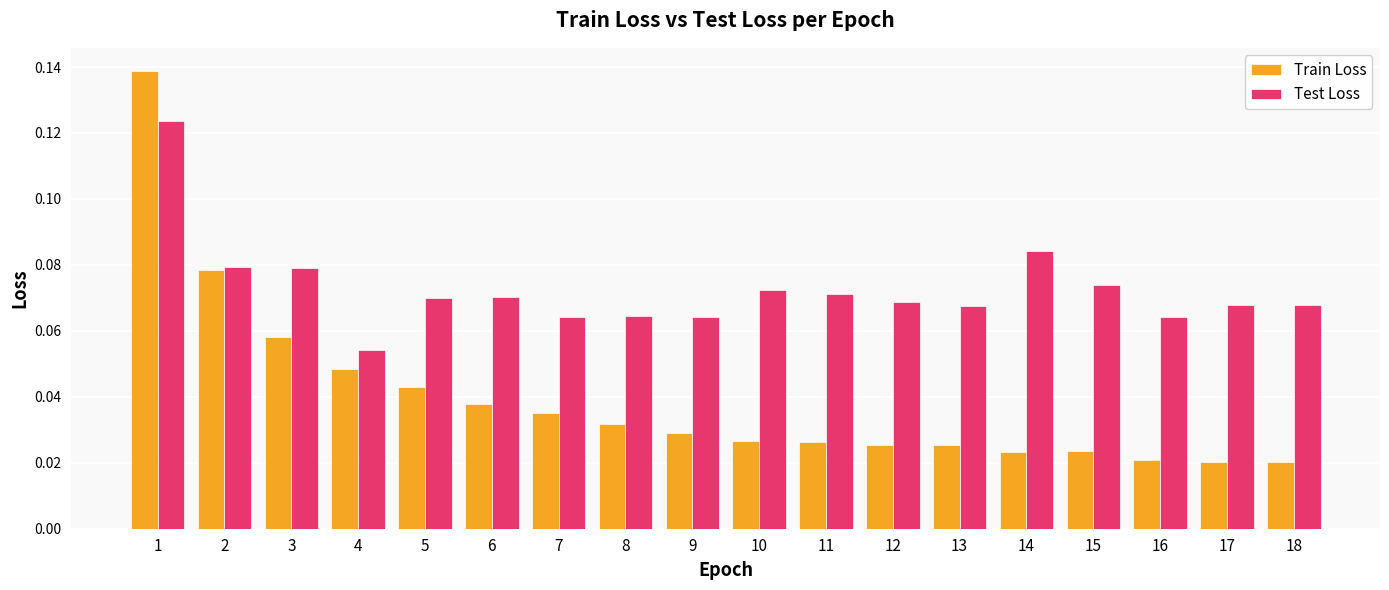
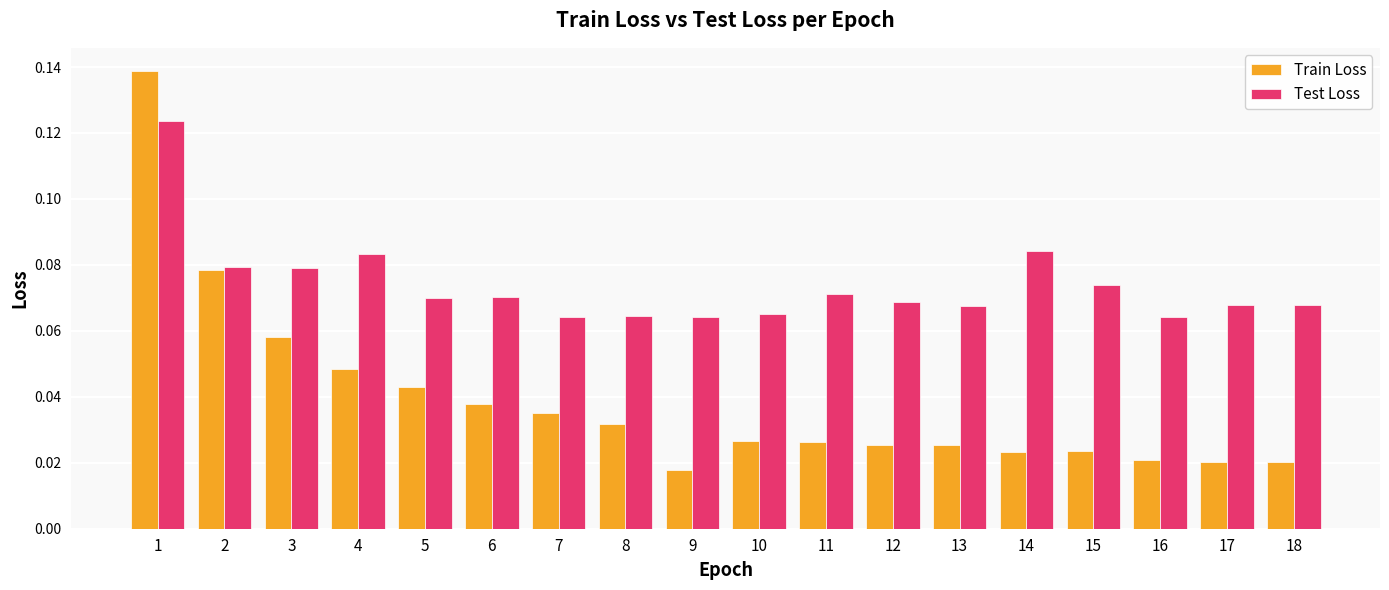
  {
    "Train Loss": {
      "1": 0.139,
      "2": 0.078,
      "3": 0.058,
      "4": 0.048,
      "5": 0.043,
      "6": 0.038,
      "7": 0.035,
      "8": 0.032,
-     "9": 0.029,
+     "9": 0.018,
      "10": 0.027,
      "11": 0.026,
      "12": 0.025,
      "13": 0.026,
      "14": 0.023,
      "15": 0.024,
      "16": 0.021,
      "17": 0.020,
      "18": 0.020
    },
    "Test Loss": {
      "1": 0.124,
      "2": 0.079,
      "3": 0.079,
-     "4": 0.054,
+     "4": 0.083,
      "5": 0.070,
      "6": 0.070,
      "7": 0.064,
      "8": 0.065,
      "9": 0.064,
-     "10": 0.072,
+     "10": 0.065,
      "11": 0.071,
      "12": 0.069,
      "13": 0.068,
      "14": 0.084,
      "15": 0.074,
      "16": 0.064,
      "17": 0.068,
      "18": 0.068
    }
  }
